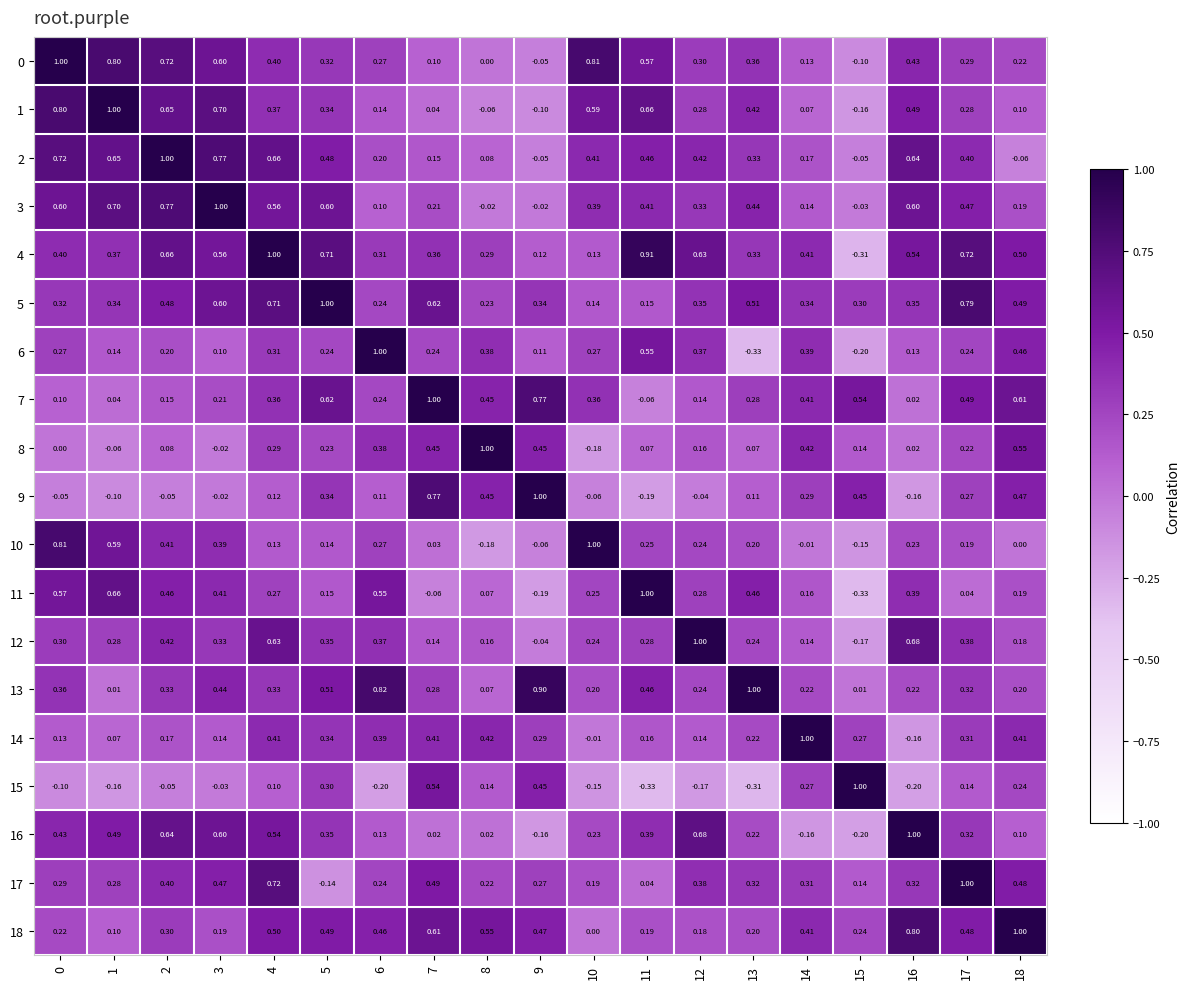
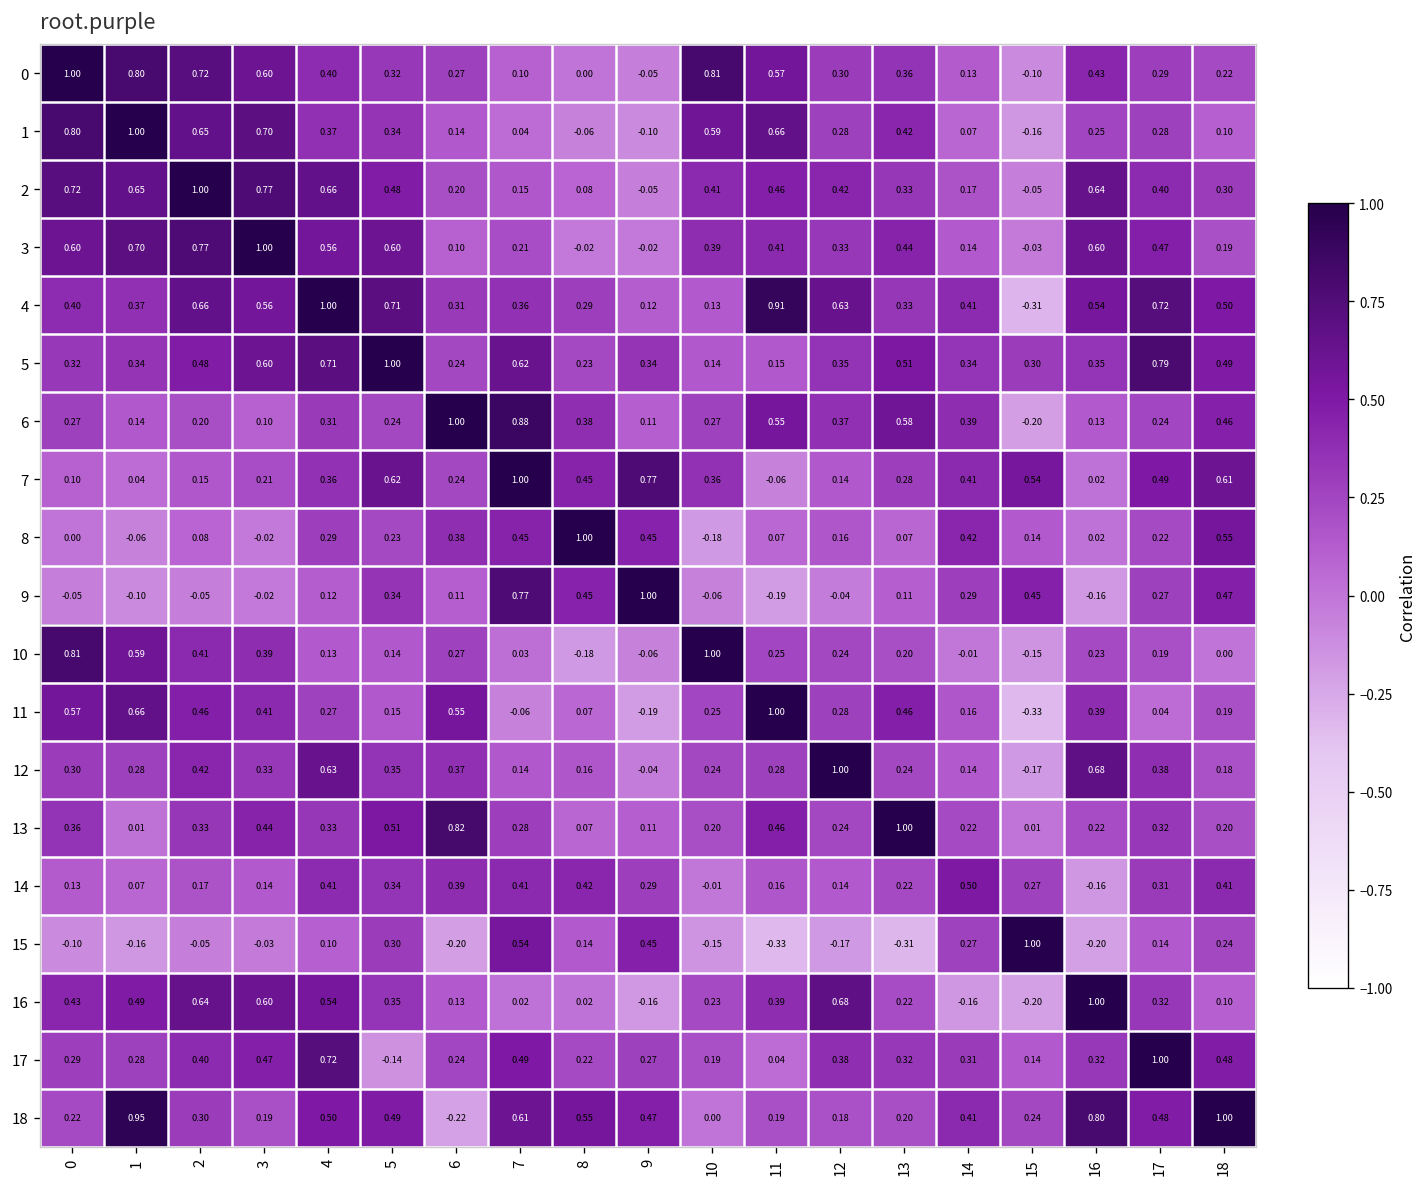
  {
    "1": {
      "0": 0.80,
      "1": 1.00,
      "2": 0.65,
      "3": 0.70,
      "4": 0.37,
      "5": 0.34,
      "6": 0.14,
      "7": 0.04,
      "8": -0.06,
      "9": -0.10,
      "10": 0.59,
      "11": 0.66,
      "12": 0.28,
      "13": 0.42,
      "14": 0.07,
      "15": -0.16,
-     "16": 0.49,
+     "16": 0.25,
      "17": 0.28,
      "18": 0.10
    },
    "2": {
      "0": 0.72,
      "1": 0.65,
      "2": 1.00,
      "3": 0.77,
      "4": 0.66,
      "5": 0.48,
      "6": 0.20,
      "7": 0.15,
      "8": 0.08,
      "9": -0.05,
      "10": 0.41,
      "11": 0.46,
      "12": 0.42,
      "13": 0.33,
      "14": 0.17,
      "15": -0.05,
      "16": 0.64,
      "17": 0.40,
-     "18": -0.06
+     "18": 0.30
    },
    "6": {
      "0": 0.27,
      "1": 0.14,
      "2": 0.20,
      "3": 0.10,
      "4": 0.31,
      "5": 0.24,
      "6": 1.00,
-     "7": 0.24,
+     "7": 0.88,
      "8": 0.38,
      "9": 0.11,
      "10": 0.27,
      "11": 0.55,
      "12": 0.37,
-     "13": -0.33,
+     "13": 0.58,
      "14": 0.39,
      "15": -0.20,
      "16": 0.13,
      "17": 0.24,
      "18": 0.46
    },
    "13": {
      "0": 0.36,
      "1": 0.01,
      "2": 0.33,
      "3": 0.44,
      "4": 0.33,
      "5": 0.51,
      "6": 0.82,
      "7": 0.28,
      "8": 0.07,
-     "9": 0.90,
+     "9": 0.11,
      "10": 0.20,
      "11": 0.46,
      "12": 0.24,
      "13": 1.00,
      "14": 0.22,
      "15": 0.01,
      "16": 0.22,
      "17": 0.32,
      "18": 0.20
    },
    "14": {
      "0": 0.13,
      "1": 0.07,
      "2": 0.17,
      "3": 0.14,
      "4": 0.41,
      "5": 0.34,
      "6": 0.39,
      "7": 0.41,
      "8": 0.42,
      "9": 0.29,
      "10": -0.01,
      "11": 0.16,
      "12": 0.14,
      "13": 0.22,
-     "14": 1.00,
+     "14": 0.50,
      "15": 0.27,
      "16": -0.16,
      "17": 0.31,
      "18": 0.41
    },
    "18": {
      "0": 0.22,
-     "1": 0.10,
+     "1": 0.95,
      "2": 0.30,
      "3": 0.19,
      "4": 0.50,
      "5": 0.49,
-     "6": 0.46,
+     "6": -0.22,
      "7": 0.61,
      "8": 0.55,
      "9": 0.47,
      "10": 0.00,
      "11": 0.19,
      "12": 0.18,
      "13": 0.20,
      "14": 0.41,
      "15": 0.24,
      "16": 0.80,
      "17": 0.48,
      "18": 1.00
    }
  }
